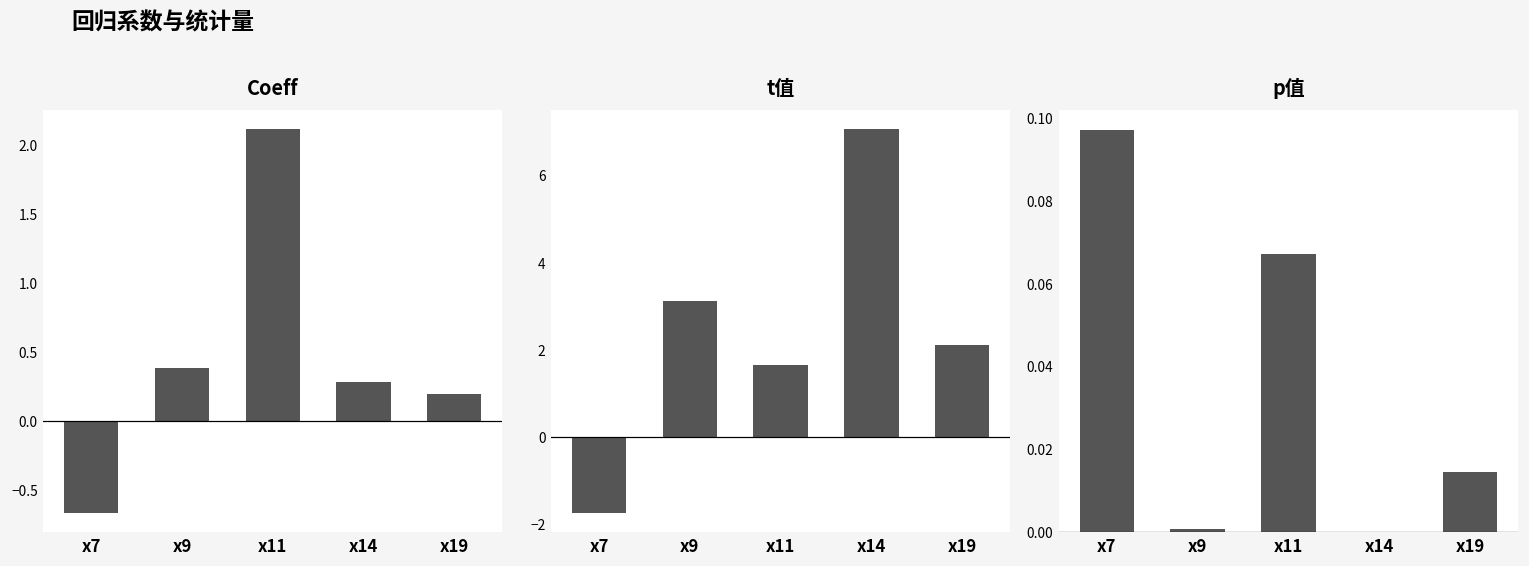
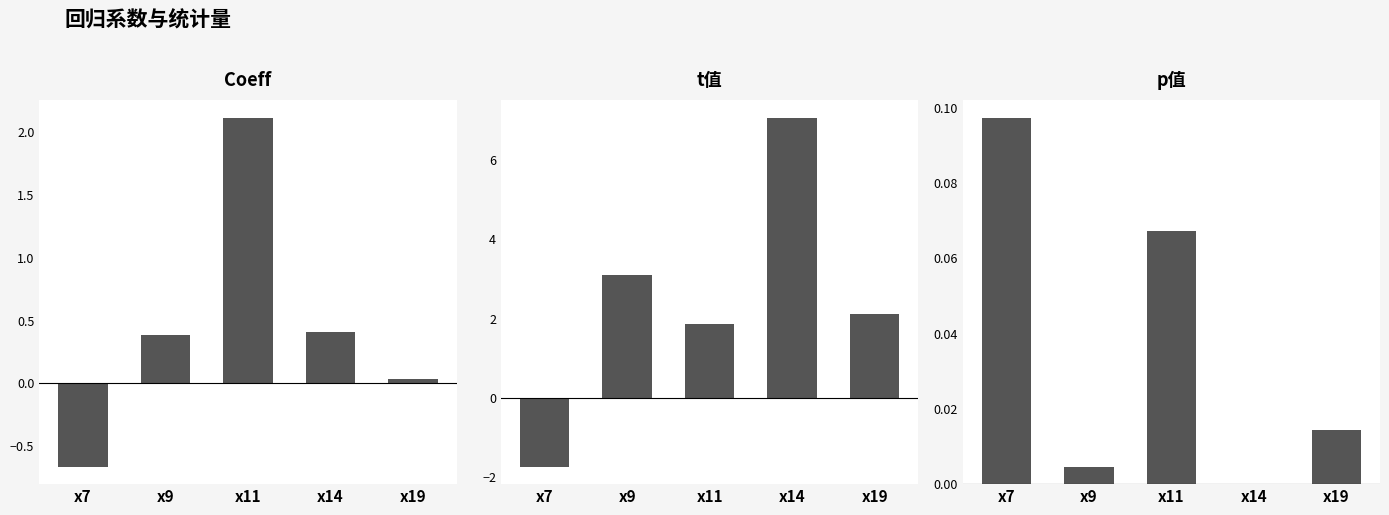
  {
    "Coeff": {
      "x7": -0.66,
      "x9": 0.39,
      "x11": 2.12,
-     "x14": 0.28,
-     "x19": 0.20
+     "x14": 0.41,
+     "x19": 0.04
    },
    "t值": {
      "x7": -1.7,
      "x9": 3.1,
-     "x11": 1.7,
+     "x11": 1.9,
      "x14": 7.1,
      "x19": 2.1
    },
    "p值": {
      "x7": 0.097,
-     "x9": 0.001,
+     "x9": 0.005,
      "x11": 0.067,
      "x19": 0.014
    }
  }
